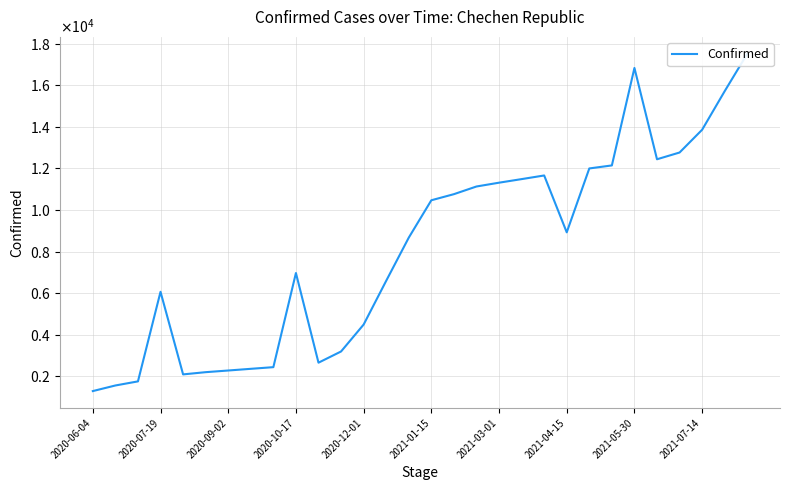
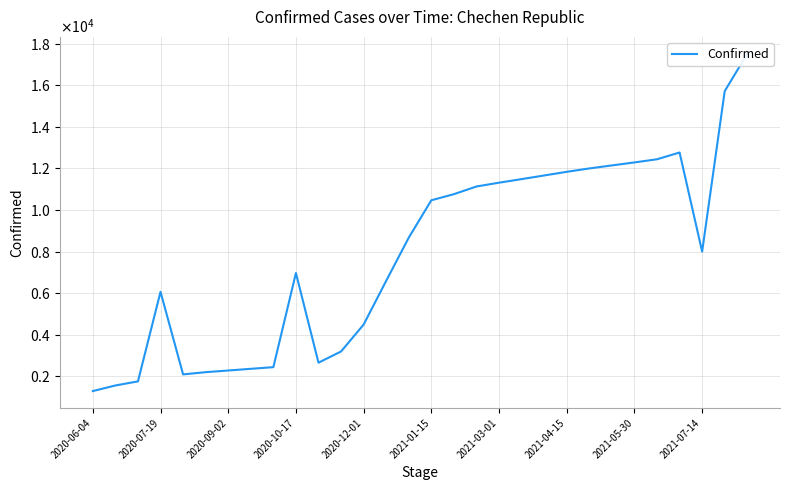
  {
    "2020-06-04": 1300,
    "2020-07-19": 6100,
    "2020-09-02": 2300,
    "2020-10-17": 7000,
    "2020-12-01": 4500,
    "2021-01-15": 10500,
    "2021-03-01": 11300,
-   "2021-04-15": 8900,
-   "2021-05-30": 16800,
-   "2021-07-14": 13900
+   "2021-04-15": 11800,
+   "2021-05-30": 12300,
+   "2021-07-14": 8000
  }
